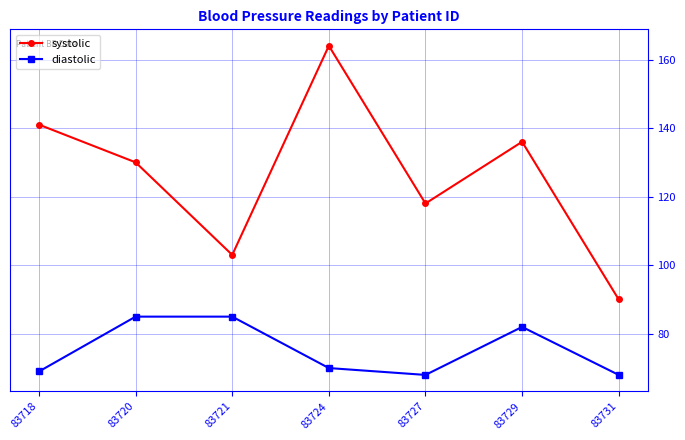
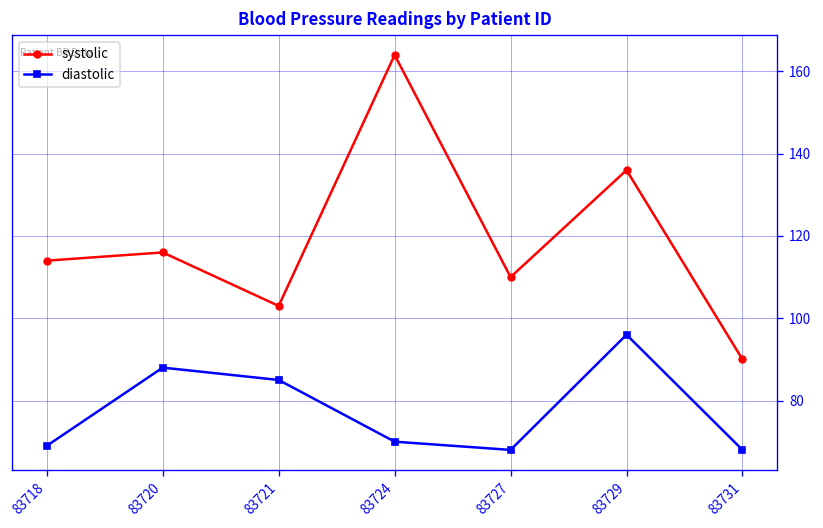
  {
    "systolic": {
-     "83718": 141,
-     "83720": 130,
+     "83718": 114,
+     "83720": 116,
      "83721": 103,
      "83724": 164,
-     "83727": 118,
+     "83727": 110,
      "83729": 136,
      "83731": 90
    },
    "diastolic": {
      "83718": 69,
-     "83720": 85,
+     "83720": 88,
      "83721": 85,
      "83724": 70,
      "83727": 68,
-     "83729": 82,
+     "83729": 96,
      "83731": 68
    }
  }
